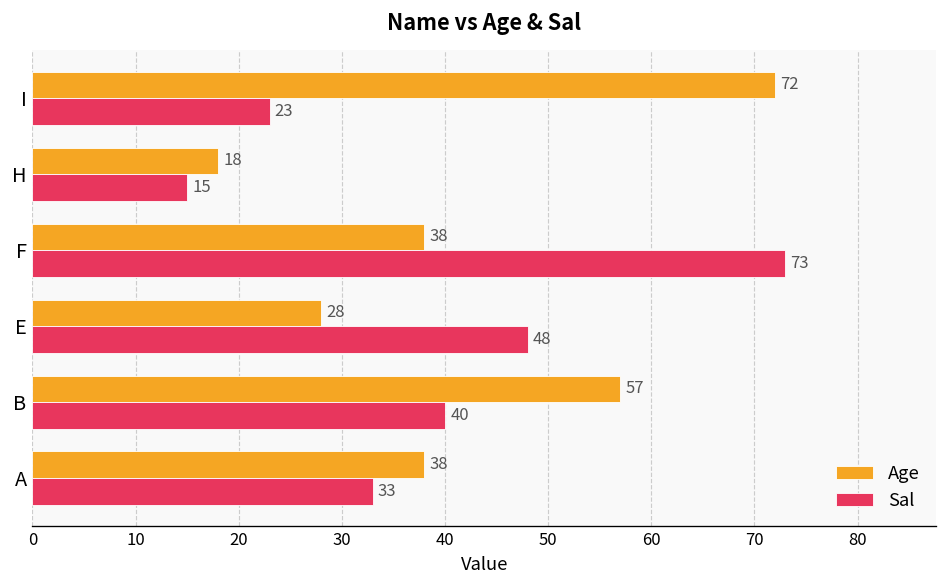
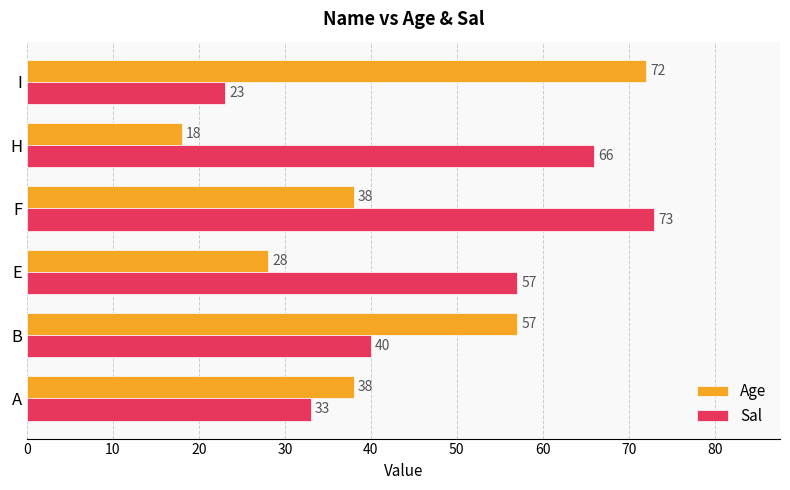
  {
    "Age": {
      "I": 72,
      "H": 18,
      "F": 38,
      "E": 28,
      "B": 57,
      "A": 38
    },
    "Sal": {
      "I": 23,
-     "H": 15,
+     "H": 66,
      "F": 73,
-     "E": 48,
+     "E": 57,
      "B": 40,
      "A": 33
    }
  }
